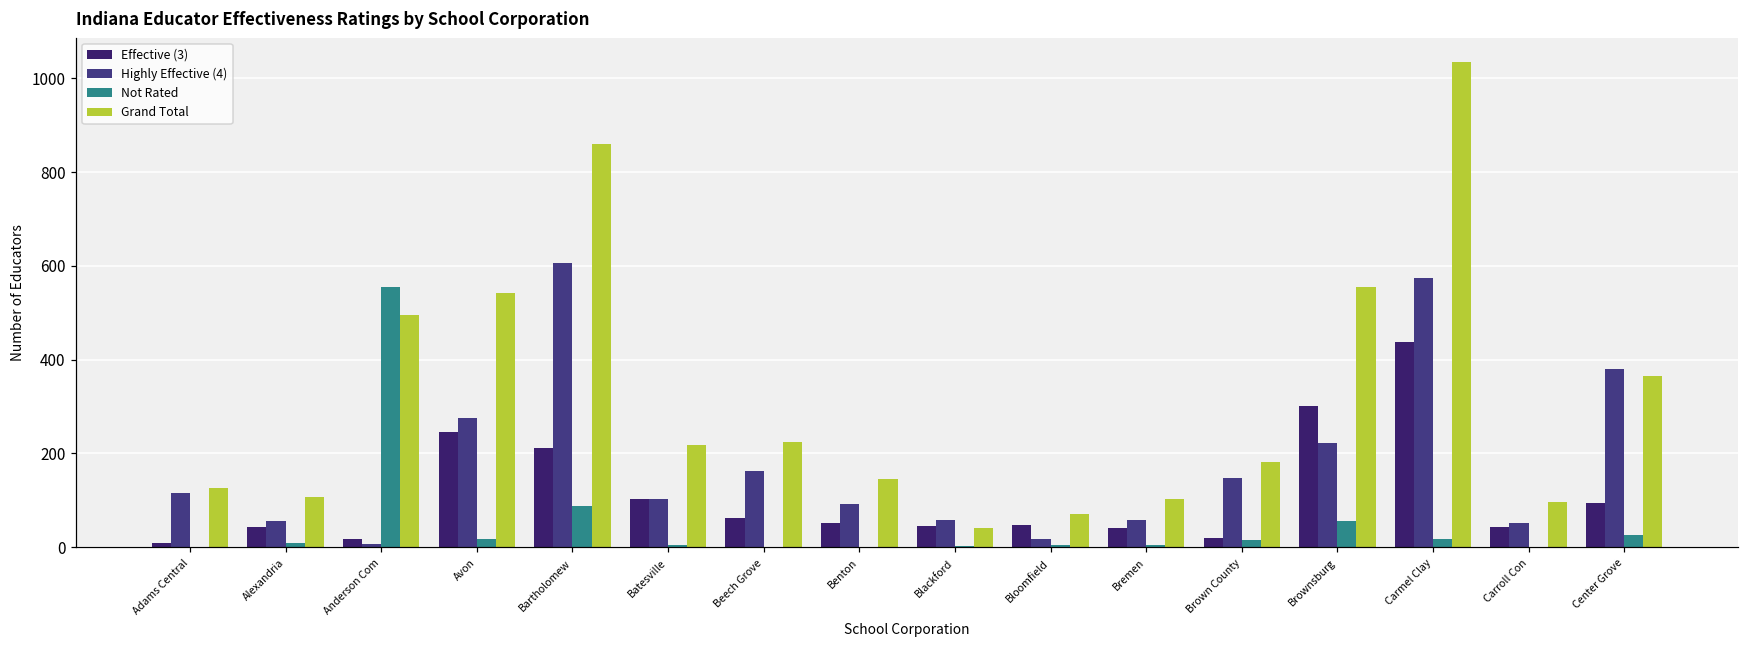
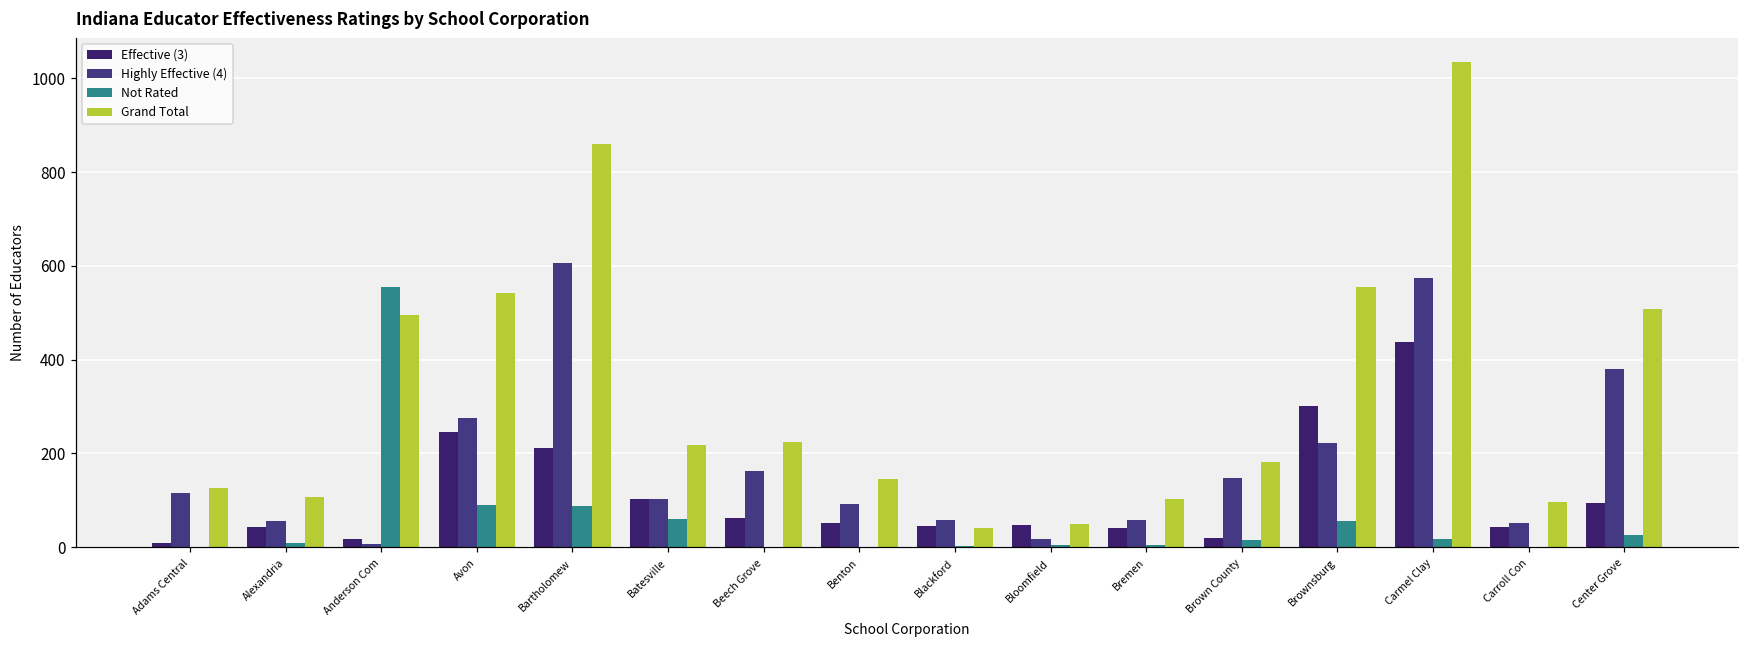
  {
    "Not Rated": {
      "Adams Central": 0,
      "Alexandria": 10,
      "Anderson Com": 560,
-     "Avon": 20,
+     "Avon": 90,
      "Bartholomew": 90,
-     "Batesville": 10,
+     "Batesville": 60,
      "Beech Grove": 0,
      "Benton": 0,
      "Brown County": 20,
      "Brownsburg": 60,
      "Carmel Clay": 20,
      "Carroll Con": 0,
      "Center Grove": 30
    },
    "Grand Total": {
      "Adams Central": 130,
      "Alexandria": 110,
      "Anderson Com": 500,
      "Avon": 540,
      "Bartholomew": 860,
      "Batesville": 220,
      "Beech Grove": 230,
      "Benton": 150,
      "Blackford": 40,
-     "Bloomfield": 70,
+     "Bloomfield": 50,
      "Bremen": 100,
      "Brown County": 180,
      "Brownsburg": 560,
      "Carmel Clay": 1040,
      "Carroll Con": 100,
-     "Center Grove": 370
+     "Center Grove": 510
    }
  }
